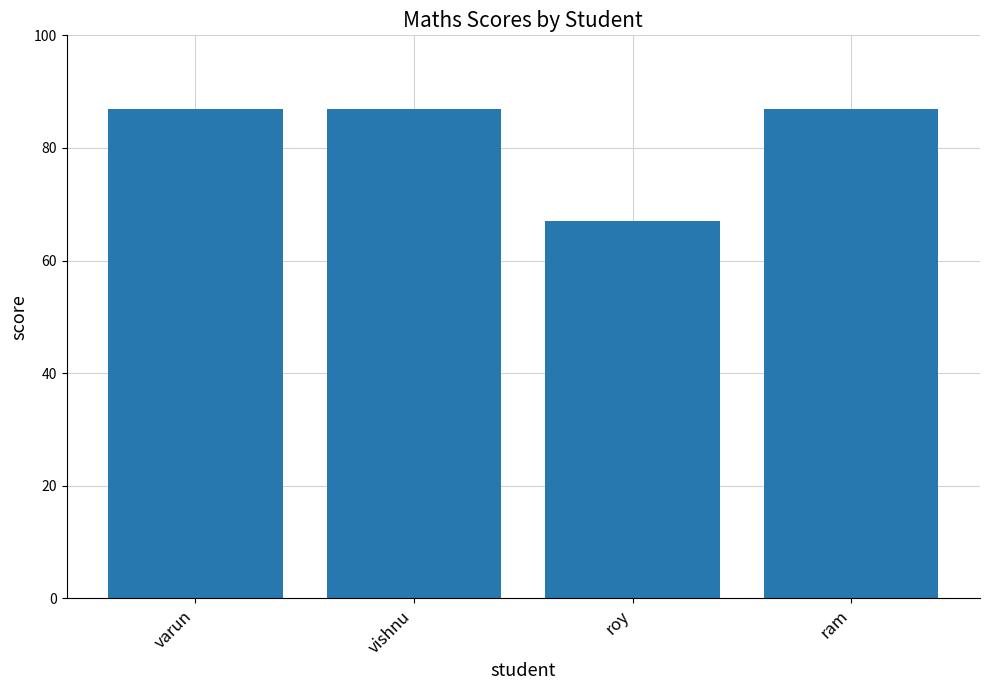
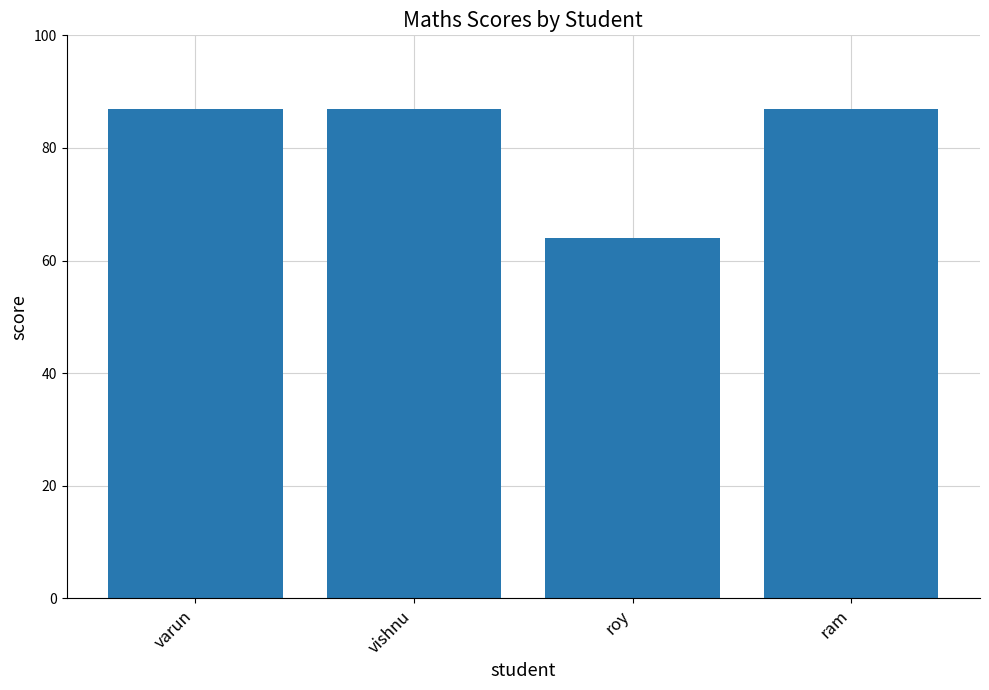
  {
    "varun": 87,
    "vishnu": 87,
-   "roy": 67,
+   "roy": 64,
    "ram": 87
  }
